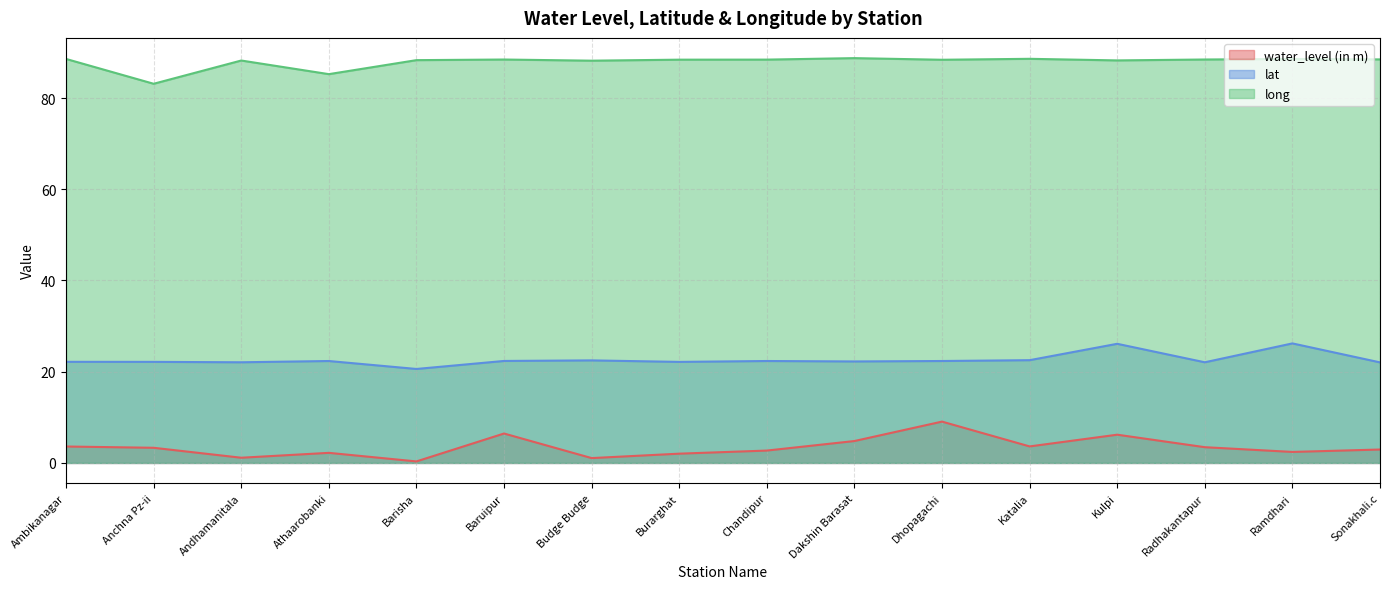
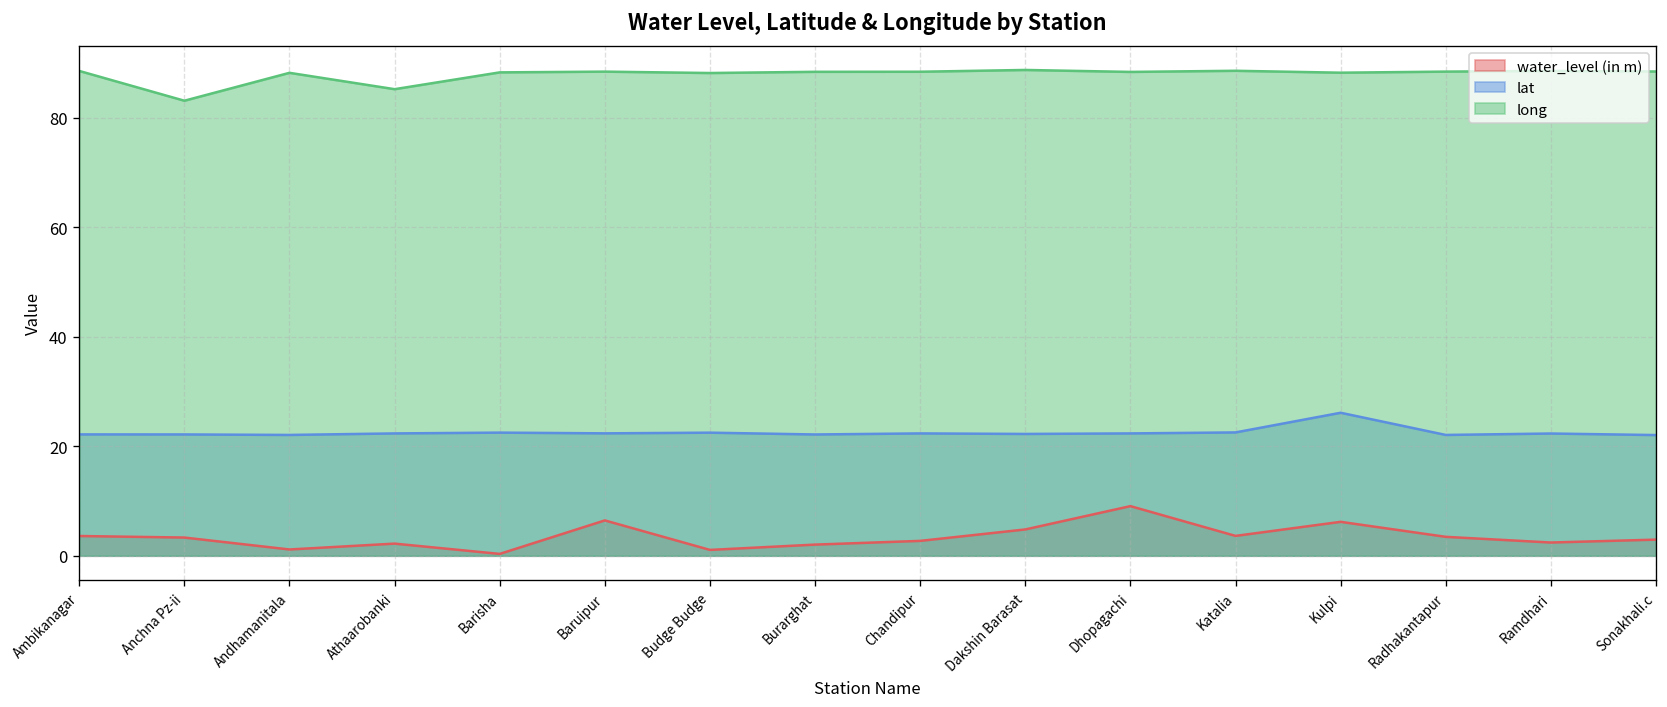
  {
    "water_level (in m)": {
      "Ambikanagar": 4,
      "Anchna Pz-ii": 3,
      "Andhamanitala": 1,
      "Athaarobanki": 2,
      "Barisha": 0,
      "Baruipur": 6,
      "Budge Budge": 1,
      "Burarghat": 2,
      "Chandipur": 3,
      "Dakshin Barasat": 5,
      "Dhopagachi": 9,
      "Katalia": 4,
      "Kulpi": 6,
      "Radhakantapur": 3,
      "Ramdhari": 2,
      "Sonakhali.c": 3
    },
    "lat": {
      "Ambikanagar": 22,
      "Anchna Pz-ii": 22,
      "Andhamanitala": 22,
      "Athaarobanki": 22,
-     "Barisha": 21,
+     "Barisha": 22,
      "Baruipur": 22,
      "Budge Budge": 22,
      "Burarghat": 22,
      "Chandipur": 22,
      "Dakshin Barasat": 22,
      "Dhopagachi": 22,
      "Katalia": 23,
      "Kulpi": 26,
      "Radhakantapur": 22,
-     "Ramdhari": 26,
+     "Ramdhari": 22,
      "Sonakhali.c": 22
    },
    "long": {
      "Ambikanagar": 89,
      "Anchna Pz-ii": 83,
      "Andhamanitala": 88,
      "Athaarobanki": 85,
      "Barisha": 88,
      "Baruipur": 88,
      "Budge Budge": 88,
      "Burarghat": 88,
      "Chandipur": 88,
      "Dakshin Barasat": 89,
      "Dhopagachi": 88,
      "Katalia": 89,
      "Kulpi": 88,
      "Radhakantapur": 88,
      "Sonakhali.c": 88
    }
  }
